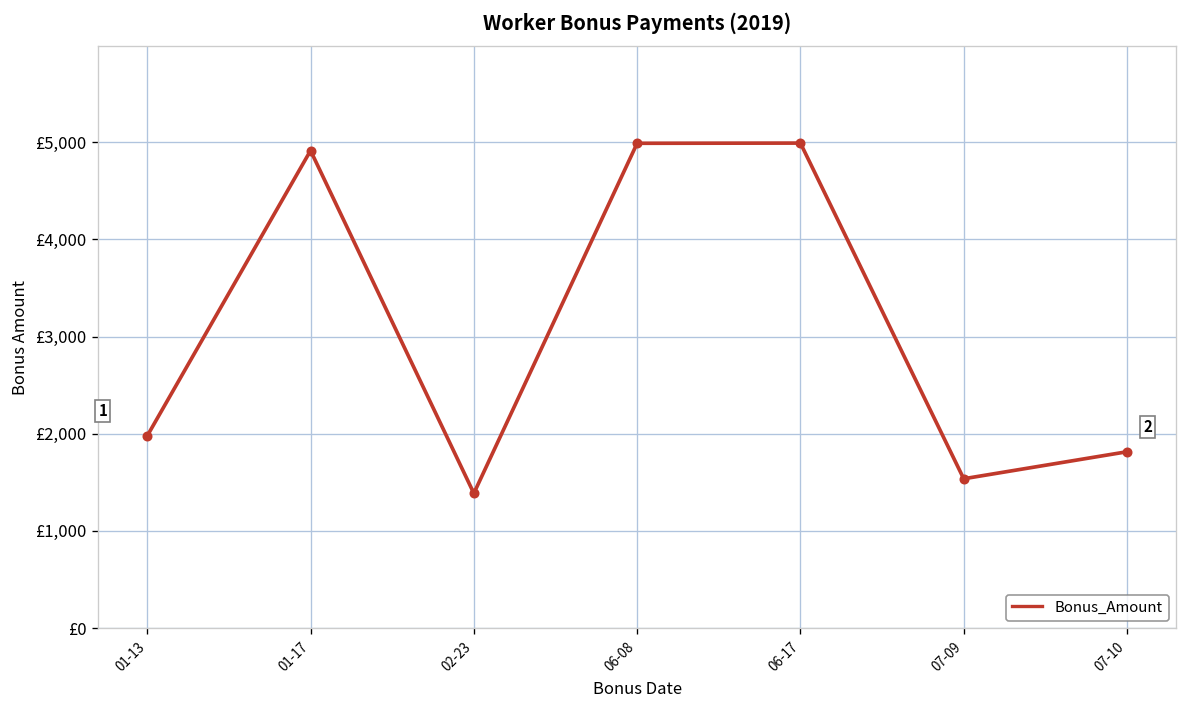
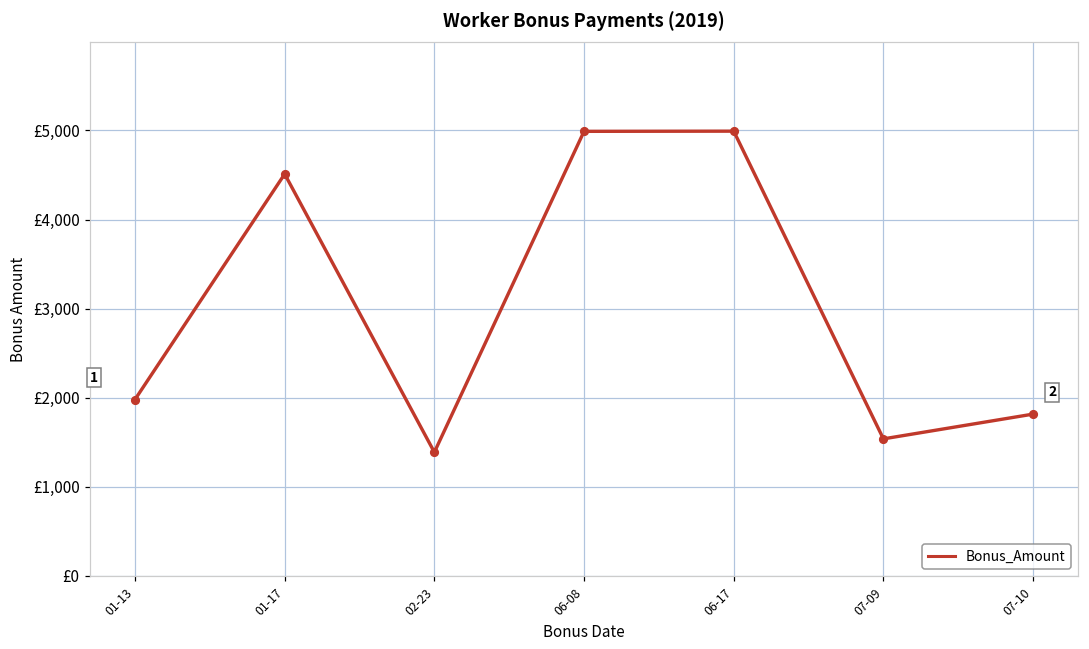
  {
    "01-13": "£2,000",
-   "01-17": "£4,900",
+   "01-17": "£4,500",
    "02-23": "£1,400",
    "06-08": "£5,000",
    "06-17": "£5,000",
    "07-09": "£1,500"
  }
